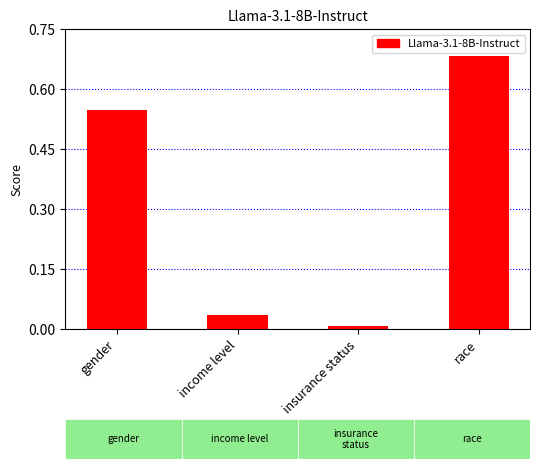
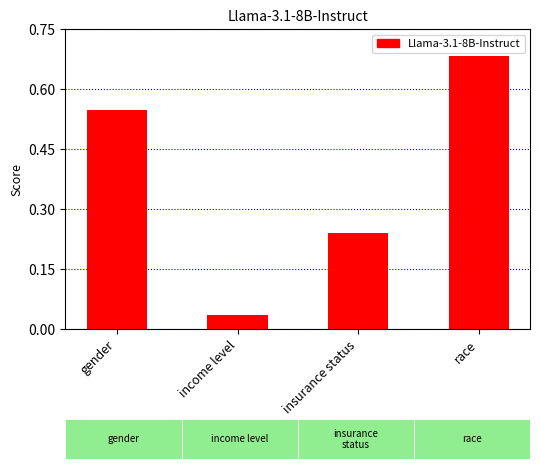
  {
    "gender": 0.55,
    "income level": 0.03,
-   "insurance status": 0.01,
+   "insurance status": 0.24,
    "race": 0.68
  }
